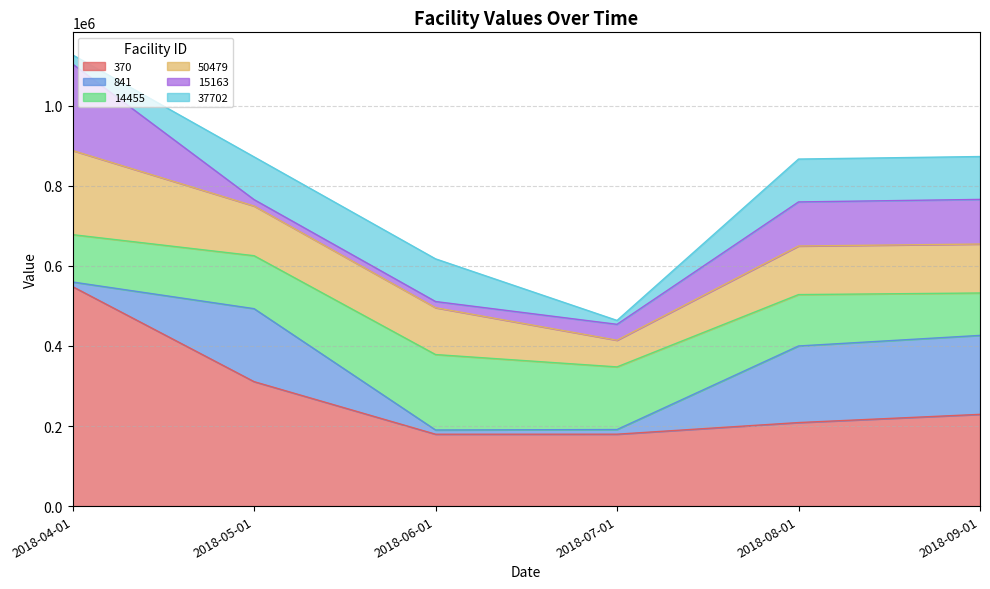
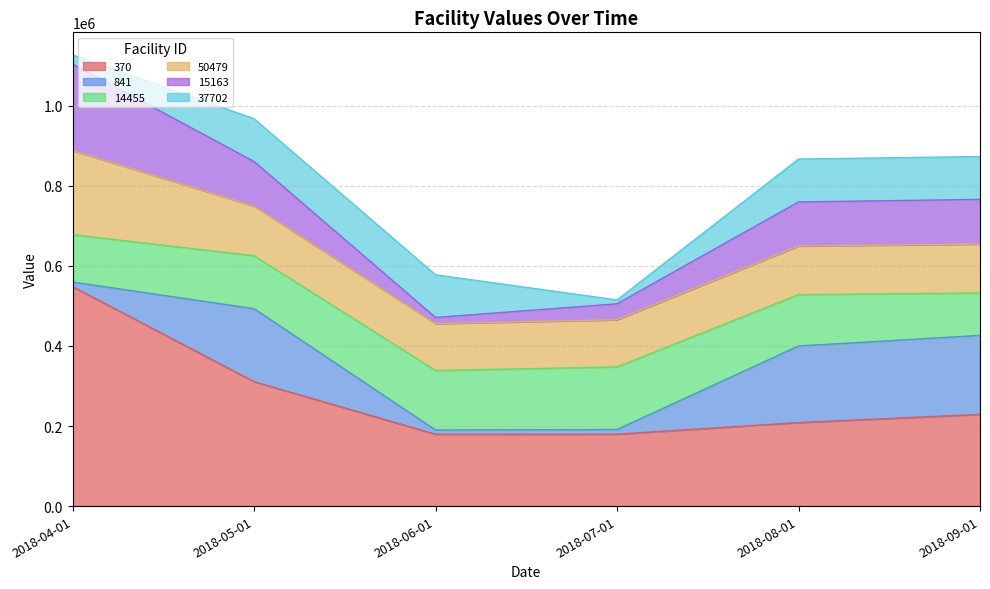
  {
    "370": {
      "2018-04-01": 550000,
      "2018-05-01": 310000,
      "2018-06-01": 180000,
      "2018-07-01": 180000,
      "2018-08-01": 210000,
      "2018-09-01": 230000
    },
    "841": {
      "2018-04-01": 10000,
      "2018-05-01": 180000,
      "2018-06-01": 10000,
      "2018-07-01": 10000,
      "2018-08-01": 190000,
      "2018-09-01": 200000
    },
    "14455": {
      "2018-04-01": 120000,
      "2018-05-01": 130000,
-     "2018-06-01": 190000,
+     "2018-06-01": 150000,
      "2018-07-01": 160000,
      "2018-08-01": 130000,
      "2018-09-01": 110000
    },
    "50479": {
      "2018-04-01": 210000,
      "2018-05-01": 120000,
      "2018-06-01": 120000,
-     "2018-07-01": 70000,
+     "2018-07-01": 120000,
      "2018-08-01": 120000,
      "2018-09-01": 120000
    },
    "15163": {
      "2018-04-01": 220000,
-     "2018-05-01": 20000,
+     "2018-05-01": 110000,
      "2018-06-01": 20000,
      "2018-07-01": 40000,
      "2018-08-01": 110000,
      "2018-09-01": 110000
    },
    "37702": {
      "2018-04-01": 20000,
      "2018-05-01": 110000,
      "2018-06-01": 110000,
      "2018-07-01": 10000,
      "2018-08-01": 110000,
      "2018-09-01": 110000
    }
  }
